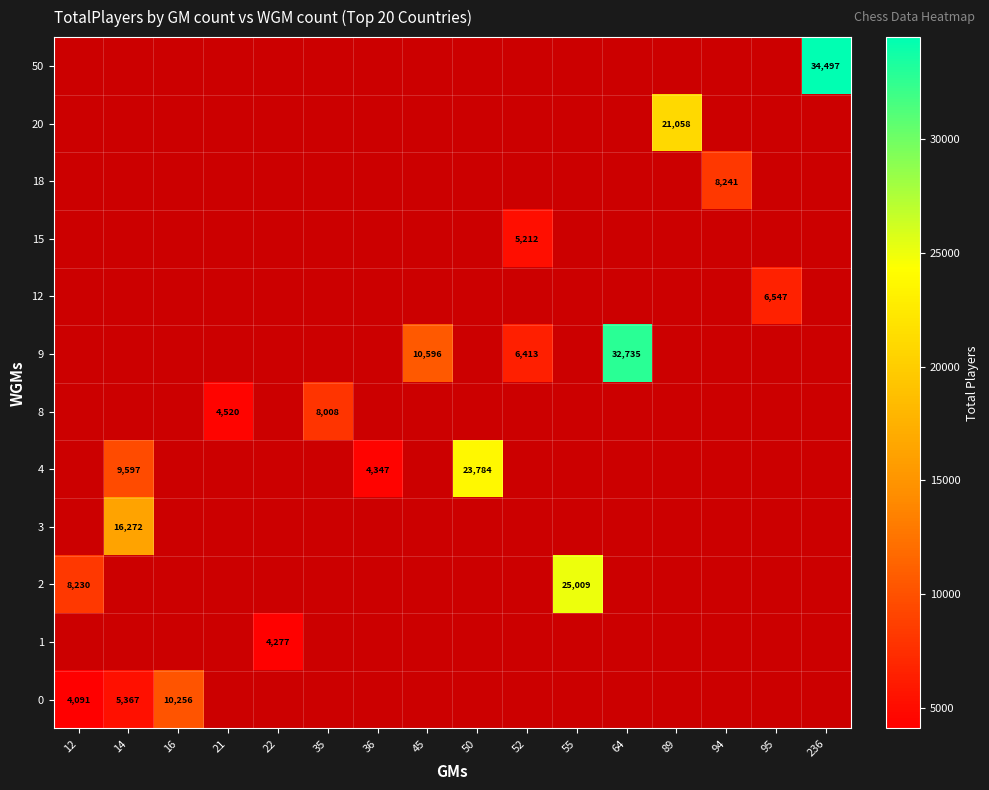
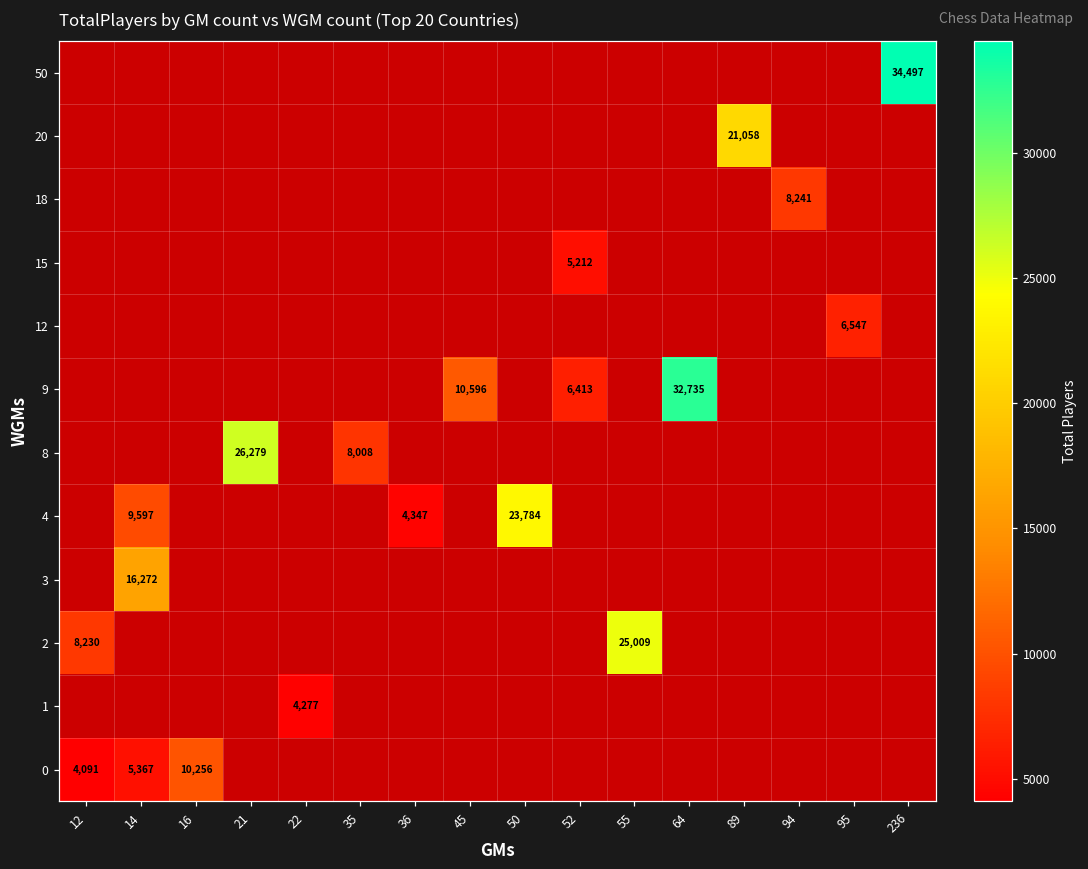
  {
    "50": {
      "236": "34,497"
    },
    "20": {
      "89": "21,058"
    },
    "18": {
      "94": "8,241"
    },
    "15": {
      "52": "5,212"
    },
    "12": {
      "95": "6,547"
    },
    "9": {
      "45": "10,596",
      "52": "6,413",
      "64": "32,735"
    },
    "8": {
-     "21": "4,520",
+     "21": "26,279",
      "35": "8,008"
    },
    "4": {
      "14": "9,597",
      "36": "4,347",
      "50": "23,784"
    },
    "3": {
      "14": "16,272"
    },
    "2": {
      "12": "8,230",
      "55": "25,009"
    },
    "1": {
      "22": "4,277"
    },
    "0": {
      "12": "4,091",
      "14": "5,367",
      "16": "10,256"
    }
  }
